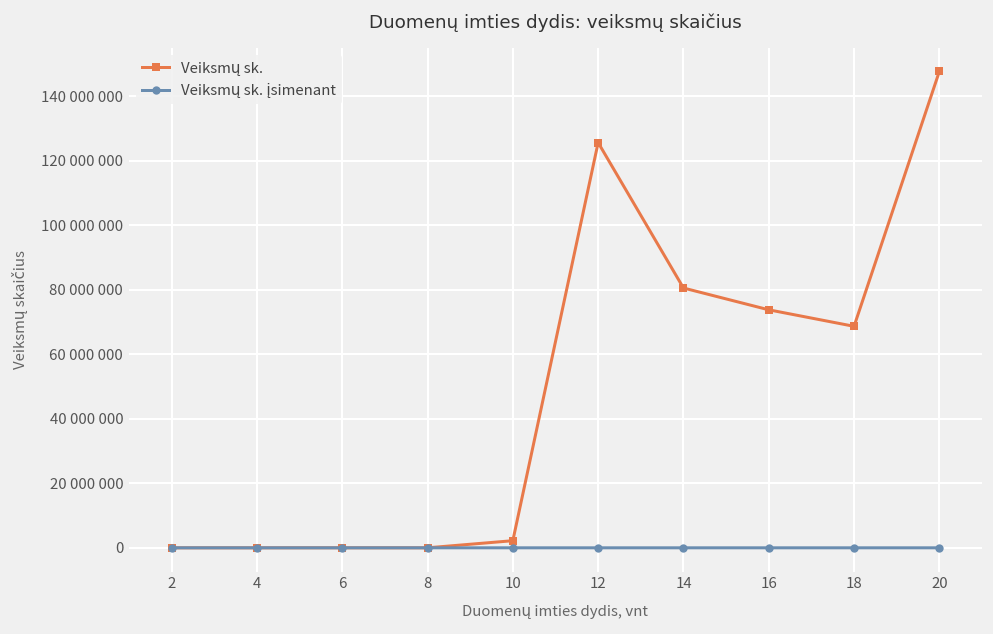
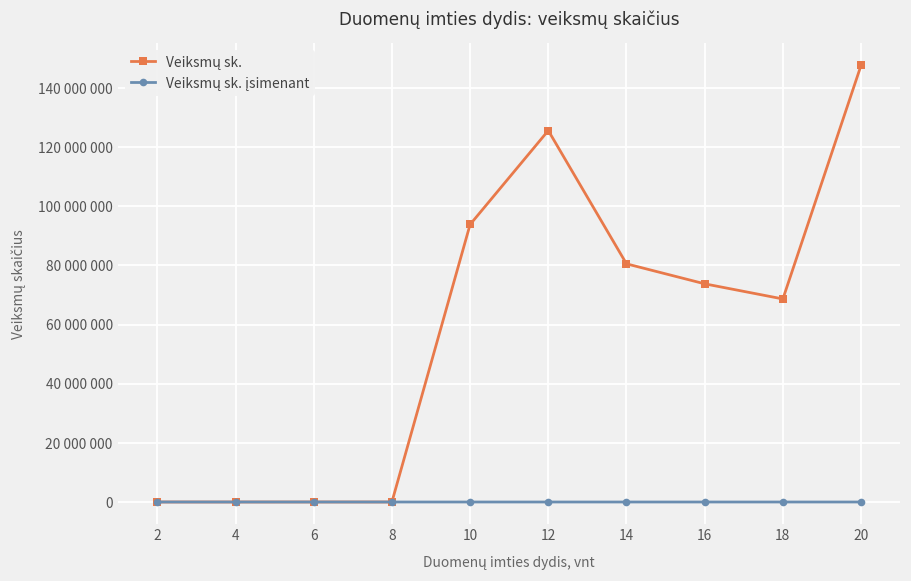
  {
    "Veiksmų sk.": {
-     "10": 2000000,
+     "10": 94000000,
      "12": 126000000,
      "14": 81000000,
      "16": 74000000,
      "18": 69000000,
      "20": 148000000
    },
    "Veiksmų sk. įsimenant": {
      "10": 0,
      "12": 0,
      "14": 0,
      "16": 0,
      "18": 0,
      "20": 0
    }
  }
